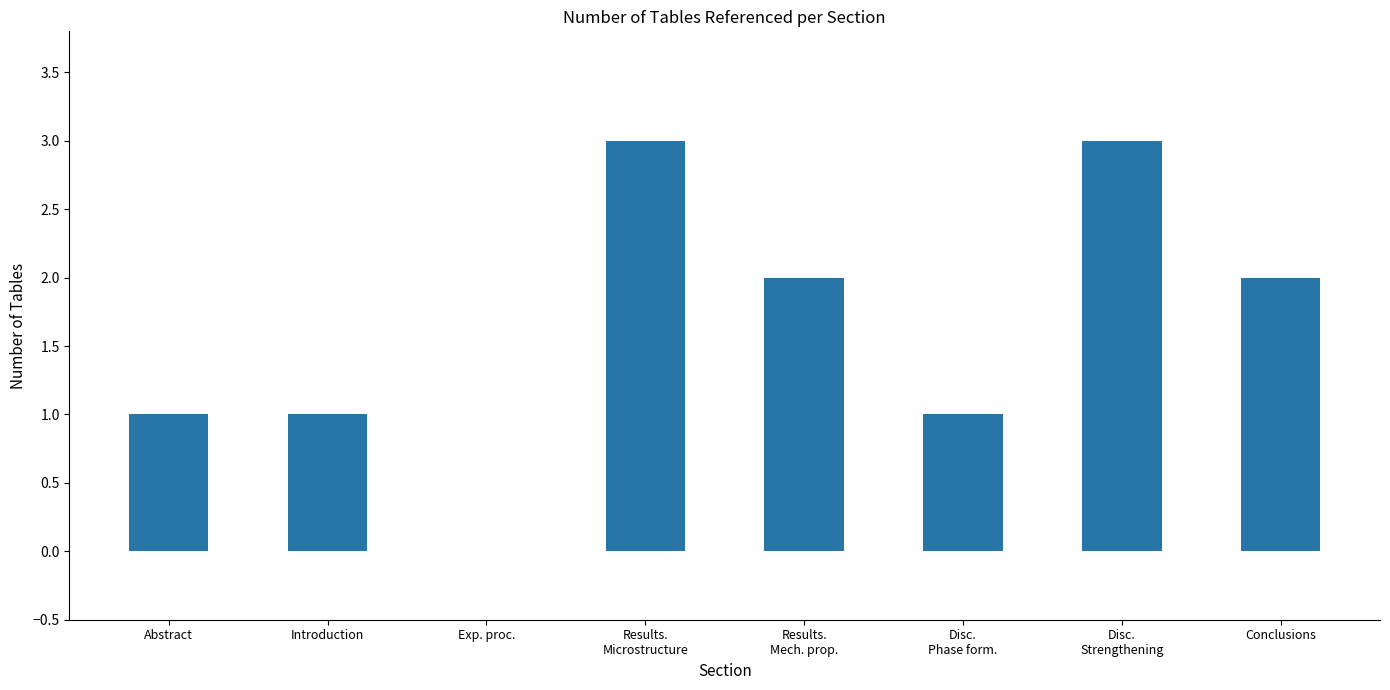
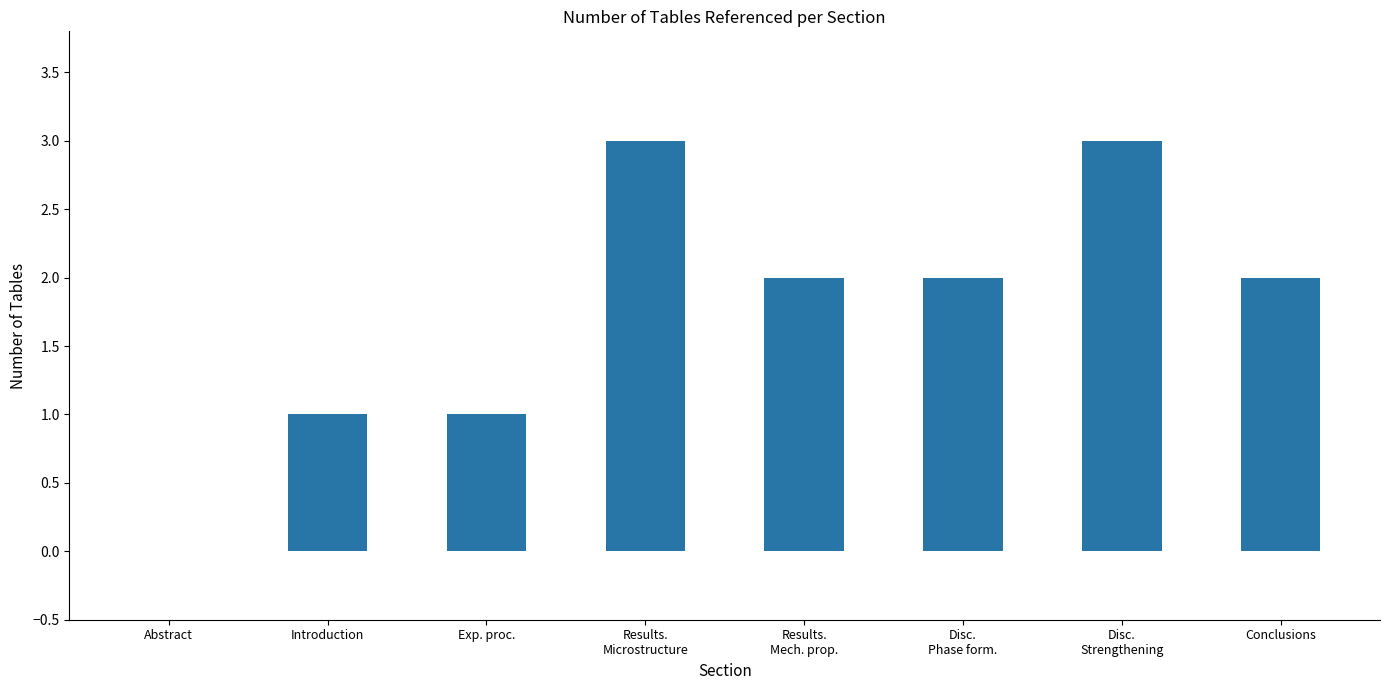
  {
-   "Abstract": 1,
+   "Abstract": 0,
    "Introduction": 1,
-   "Exp. proc.": 0,
+   "Exp. proc.": 1,
    "Results. Microstructure": 3,
    "Results. Mech. prop.": 2,
-   "Disc. Phase form.": 1,
+   "Disc. Phase form.": 2,
    "Disc. Strengthening": 3,
    "Conclusions": 2
  }
